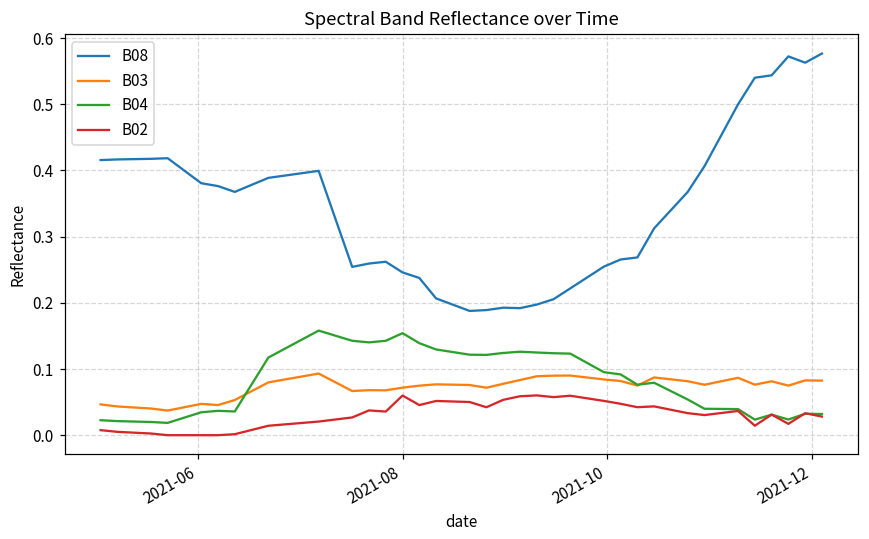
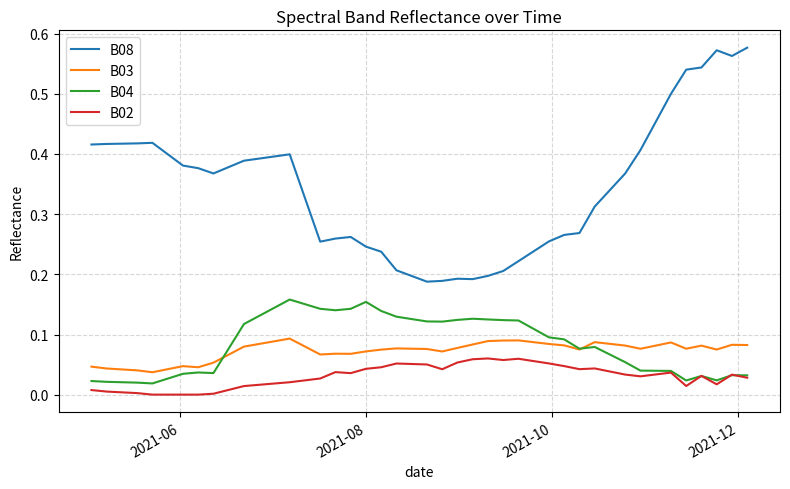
  {
    "B08": {
      "2021-08": 0.25
    },
    "B03": {
      "2021-08": 0.07
    },
    "B04": {
      "2021-08": 0.15
    },
    "B02": {
-     "2021-08": 0.06
+     "2021-08": 0.04
    }
  }
